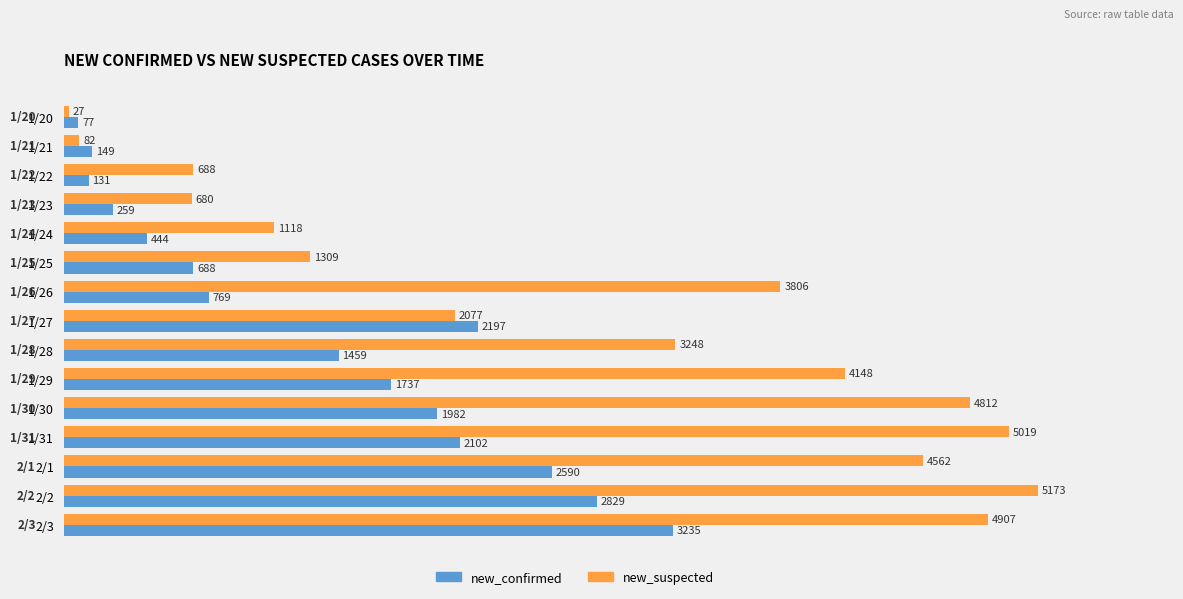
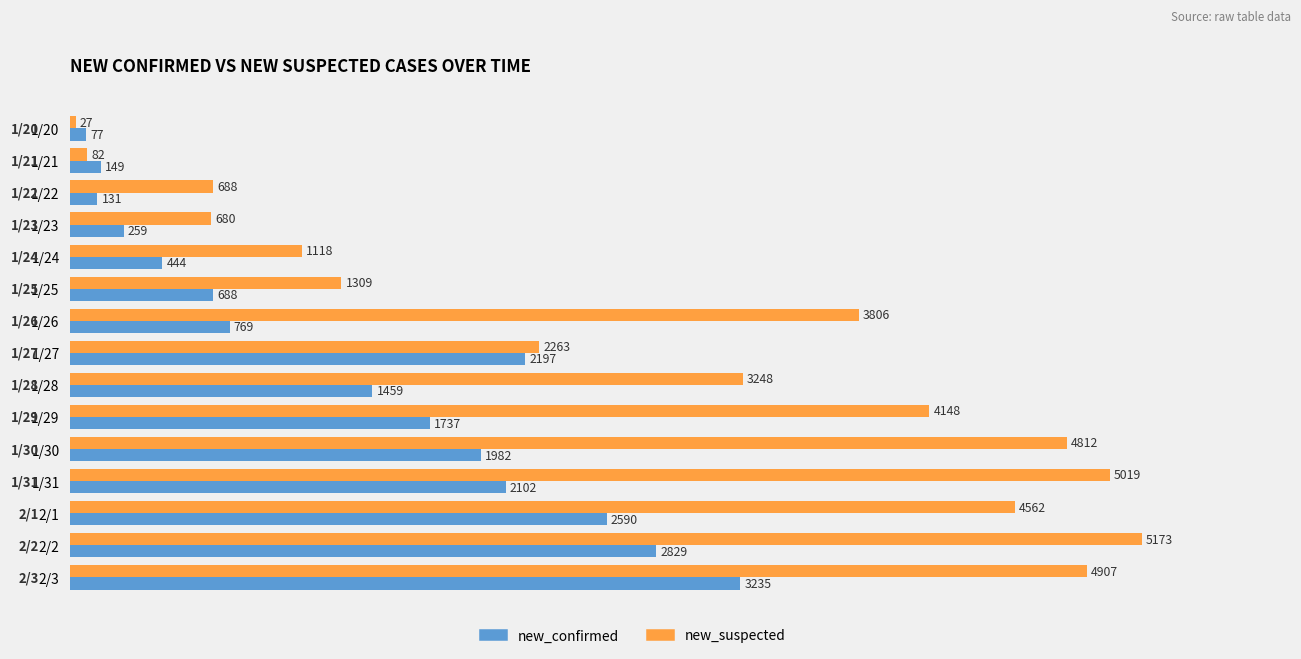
  {
    "new_confirmed": {
      "1/20": 77,
      "1/21": 149,
      "1/22": 131,
      "1/23": 259,
      "1/24": 444,
      "1/25": 688,
      "1/26": 769,
      "1/27": 2197,
      "1/28": 1459,
      "1/29": 1737,
      "1/30": 1982,
      "1/31": 2102,
      "2/1": 2590,
      "2/2": 2829,
      "2/3": 3235
    },
    "new_suspected": {
      "1/20": 27,
      "1/21": 82,
      "1/22": 688,
      "1/23": 680,
      "1/24": 1118,
      "1/25": 1309,
      "1/26": 3806,
-     "1/27": 2077,
+     "1/27": 2263,
      "1/28": 3248,
      "1/29": 4148,
      "1/30": 4812,
      "1/31": 5019,
      "2/1": 4562,
      "2/2": 5173,
      "2/3": 4907
    }
  }
